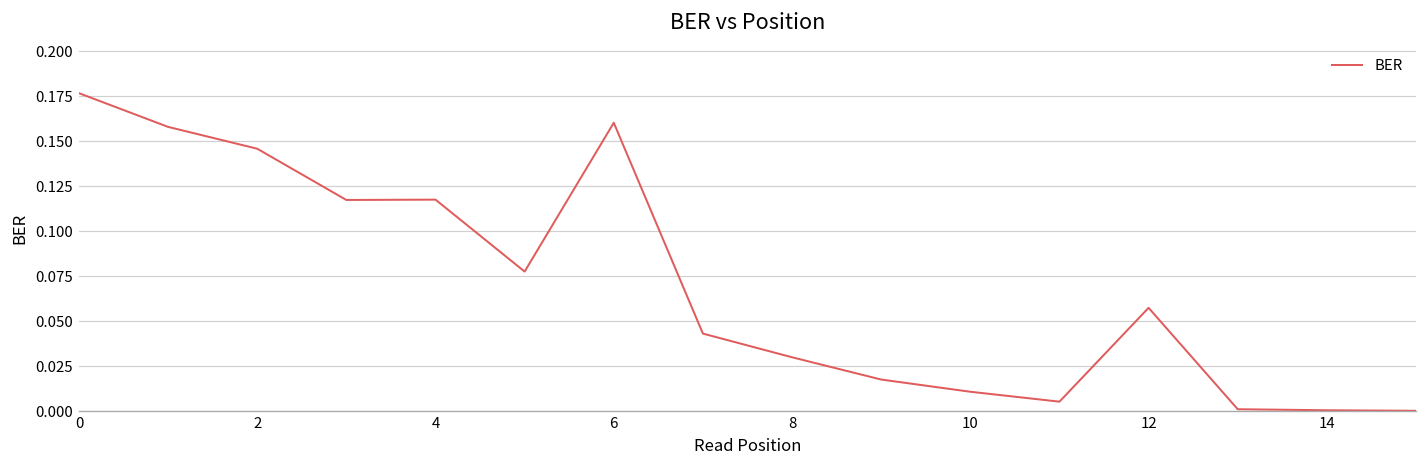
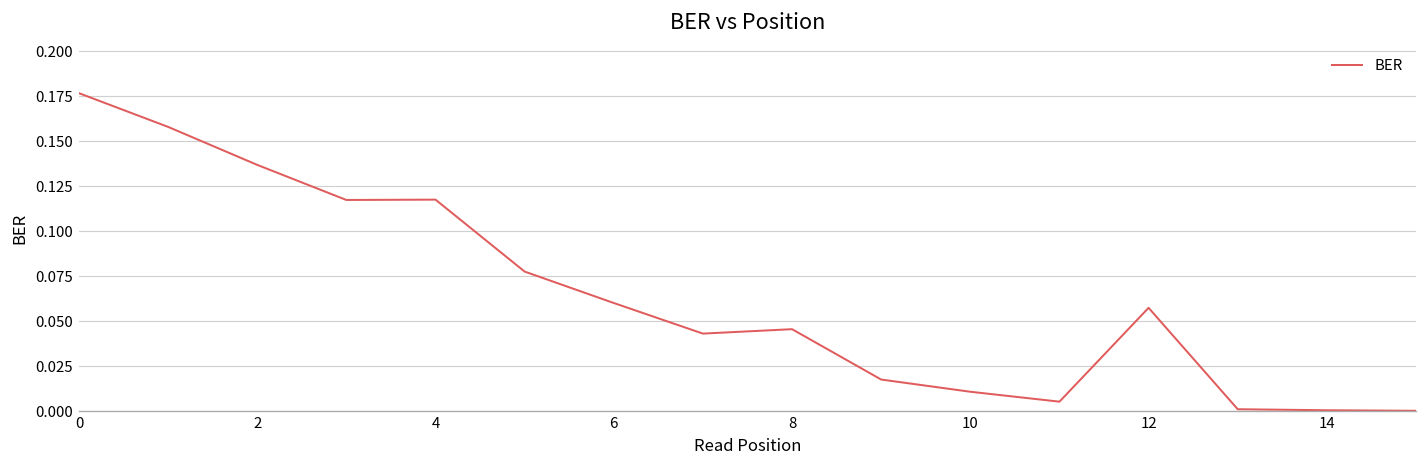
  {
    "0": 0.177,
-   "2": 0.146,
+   "2": 0.137,
    "4": 0.118,
-   "6": 0.160,
-   "8": 0.030,
+   "6": 0.060,
+   "8": 0.046,
    "10": 0.011,
    "12": 0.057,
    "14": 0.000
  }
